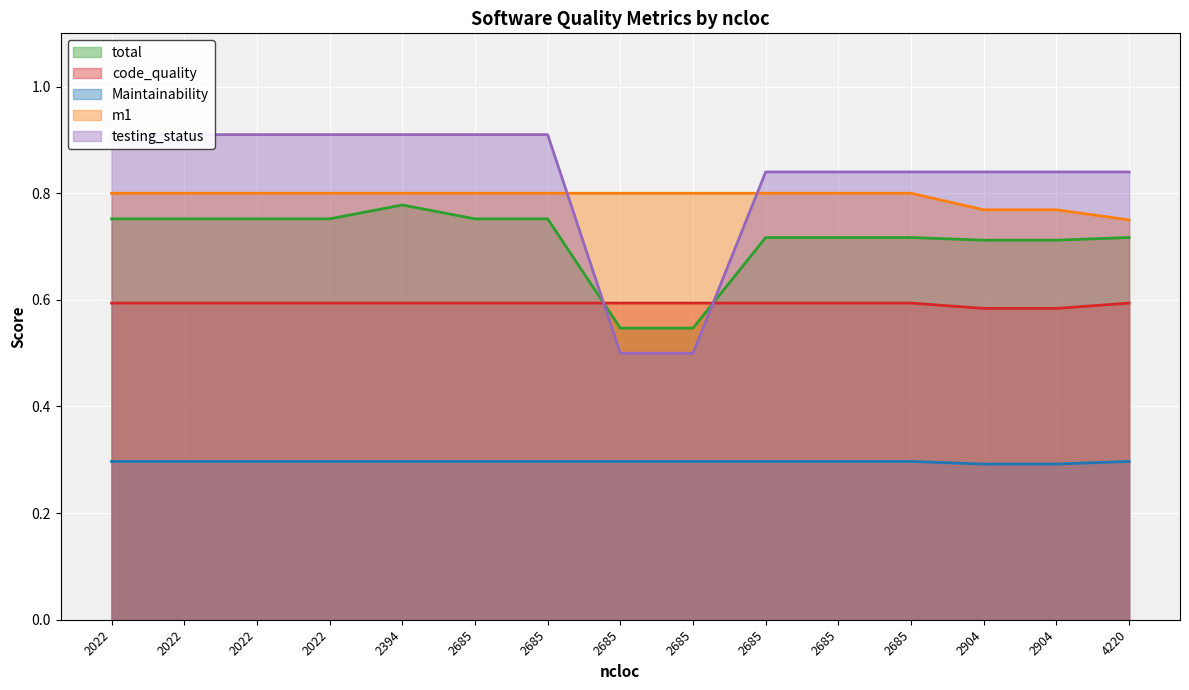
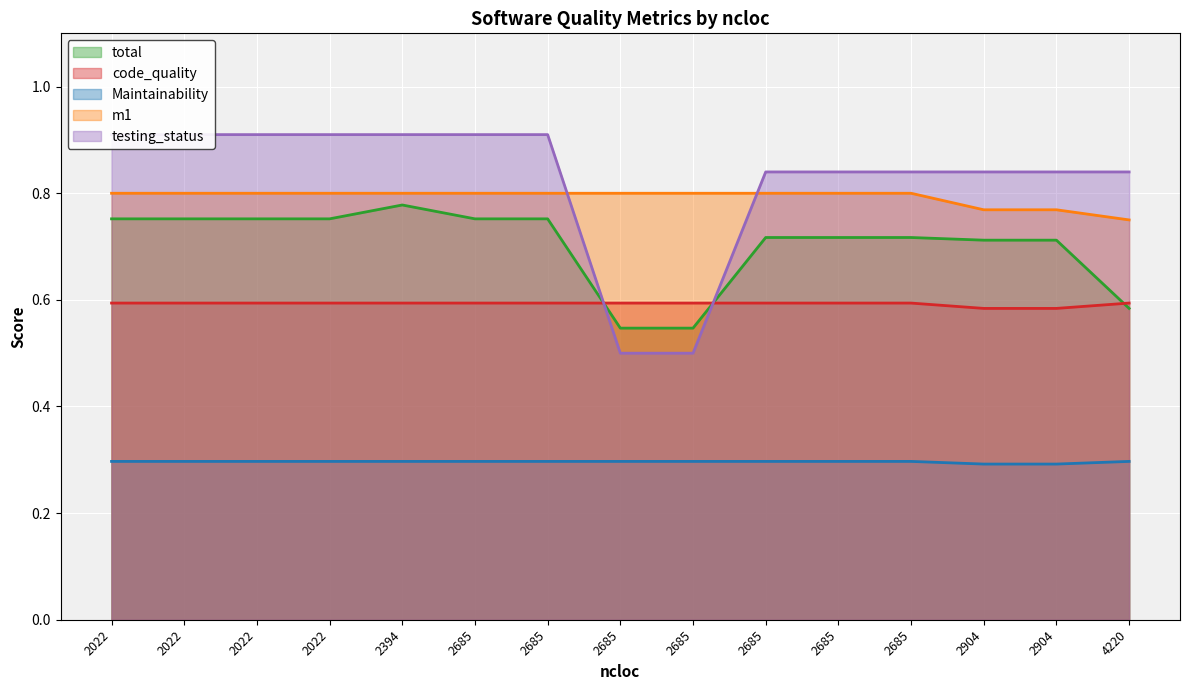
  {
    "total": {
      "2394": 0.78,
-     "4220": 0.72
+     "4220": 0.58
    },
    "Maintainability": {
      "2394": 0.30,
      "4220": 0.30
    },
    "testing_status": {
      "2394": 0.91,
      "4220": 0.84
    }
  }
